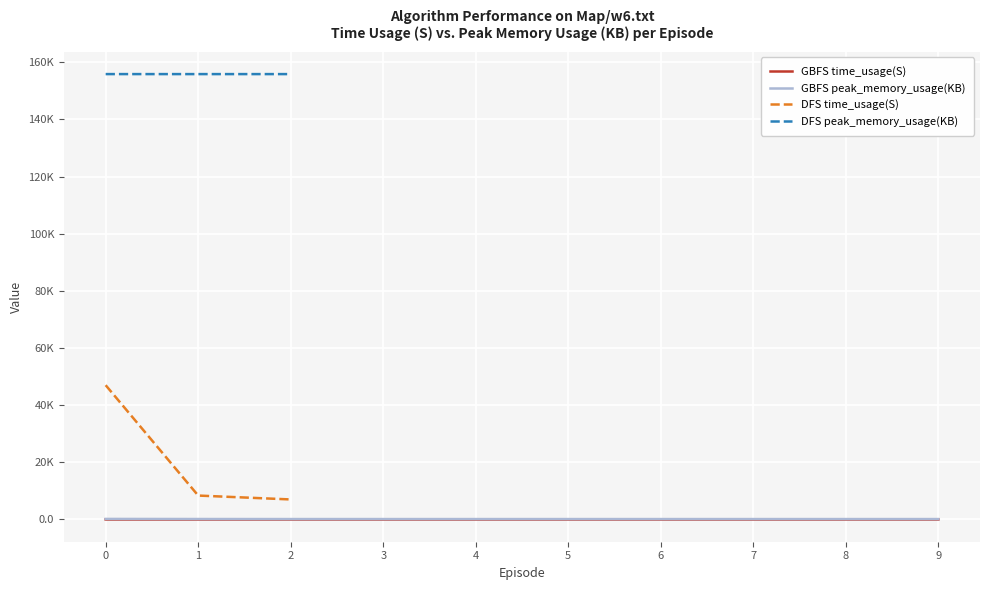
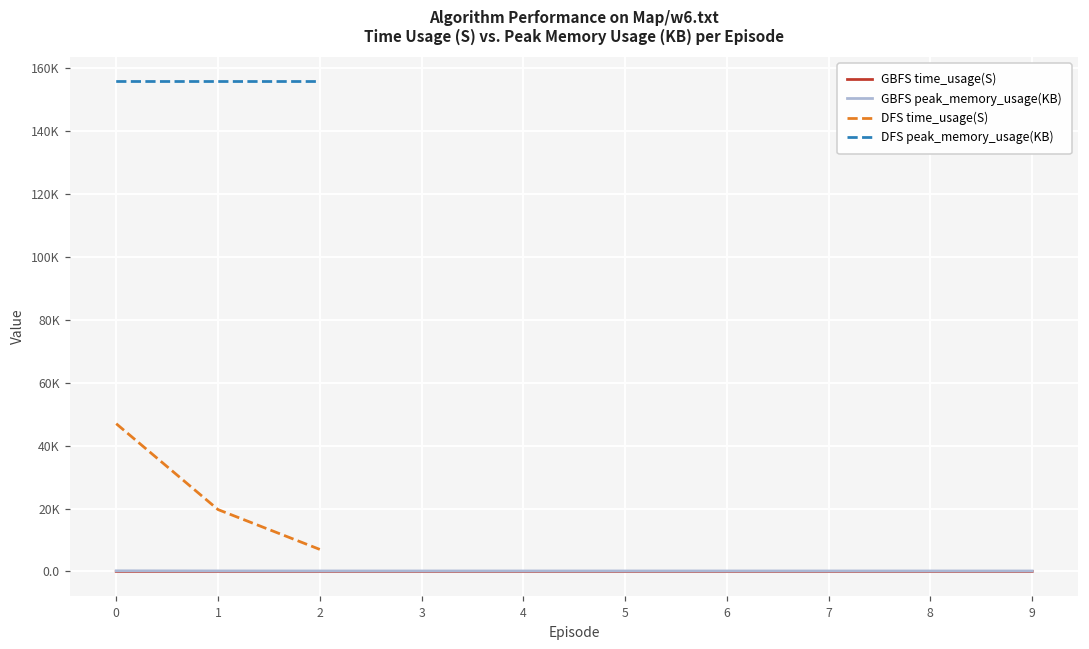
  {
    "GBFS peak_memory_usage(KB)": {
      "0": 0,
      "1": 0,
      "2": 0,
      "3": 0,
      "4": 0,
      "5": 0,
      "6": 0,
      "7": 0,
      "8": 0,
      "9": 0
    },
    "DFS time_usage(S)": {
      "0": 47000,
-     "1": 8000,
+     "1": 20000,
      "2": 7000
    },
    "DFS peak_memory_usage(KB)": {
      "0": 156000,
      "1": 156000,
      "2": 156000
    }
  }
